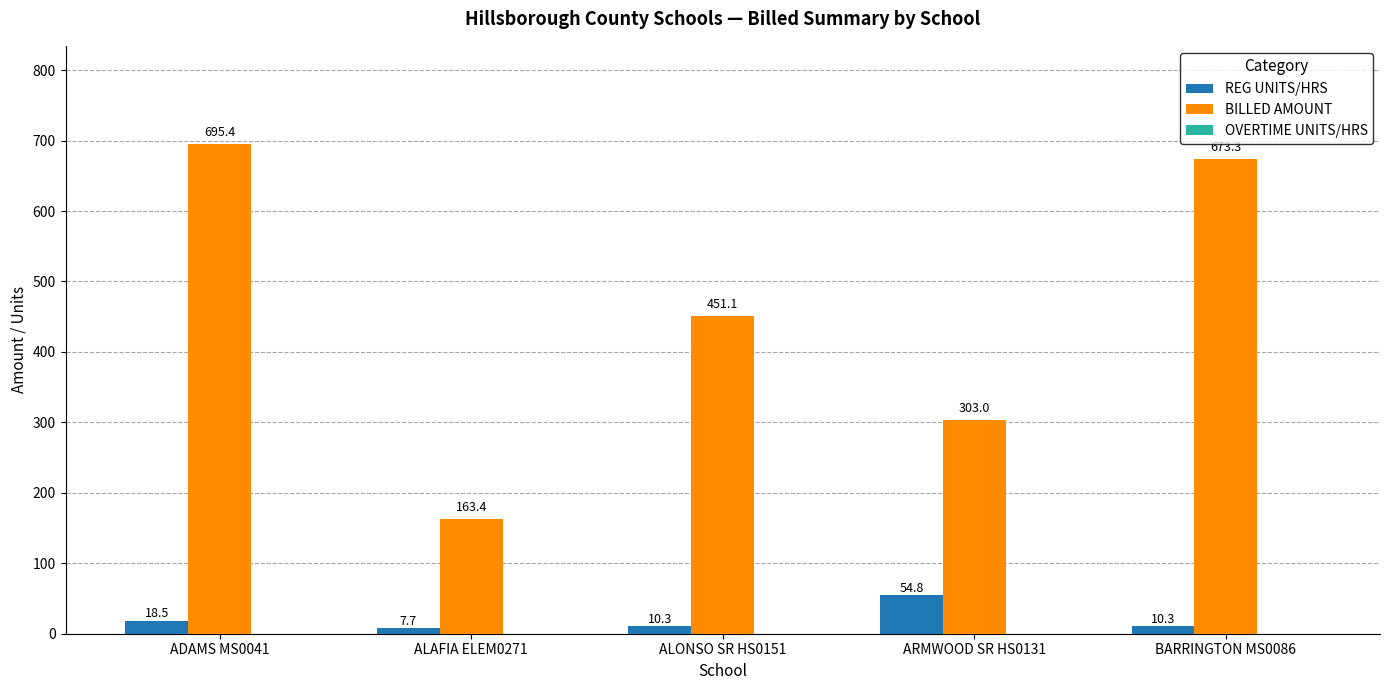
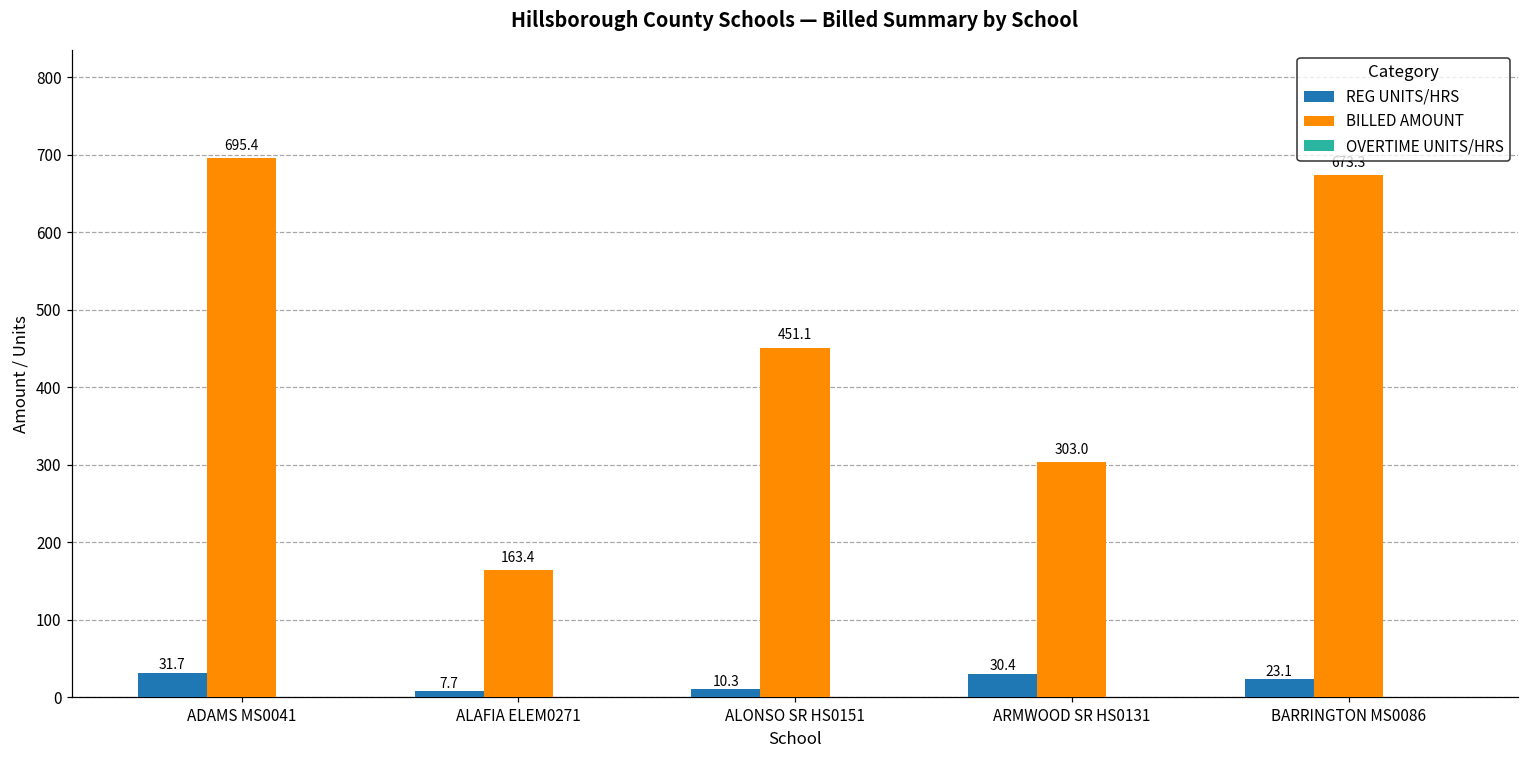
  {
    "REG UNITS/HRS": {
-     "ADAMS MS0041": 18.5,
+     "ADAMS MS0041": 31.7,
      "ALAFIA ELEM0271": 7.7,
      "ALONSO SR HS0151": 10.3,
-     "ARMWOOD SR HS0131": 54.8,
-     "BARRINGTON MS0086": 10.3
+     "ARMWOOD SR HS0131": 30.4,
+     "BARRINGTON MS0086": 23.1
    },
    "BILLED AMOUNT": {
      "ADAMS MS0041": 695.4,
      "ALAFIA ELEM0271": 163.4,
      "ALONSO SR HS0151": 451.1,
      "ARMWOOD SR HS0131": 303.0
    },
    "OVERTIME UNITS/HRS": {
      "ADAMS MS0041": 0,
      "ALAFIA ELEM0271": 0,
      "ALONSO SR HS0151": 0,
      "ARMWOOD SR HS0131": 0,
      "BARRINGTON MS0086": 0
    }
  }
